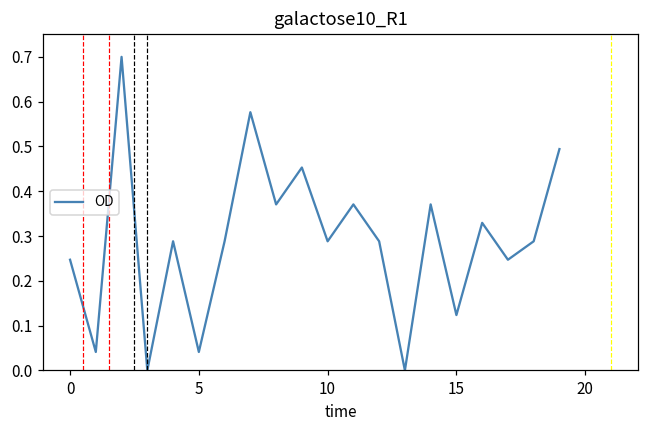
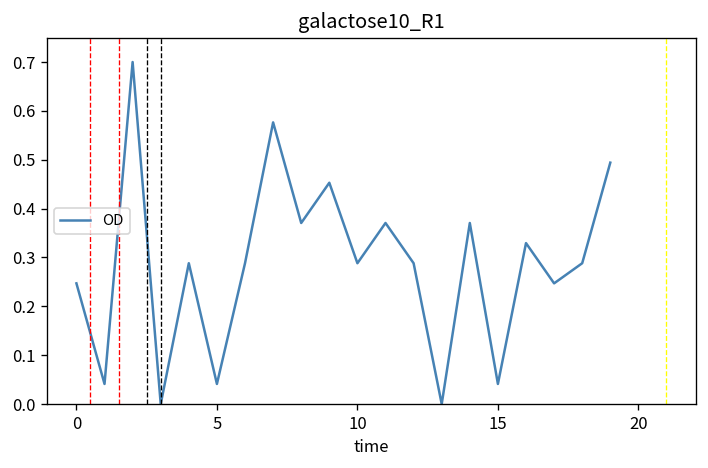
  {
    "0": 0.25,
    "5": 0.04,
    "10": 0.29,
-   "15": 0.12
+   "15": 0.04
  }
